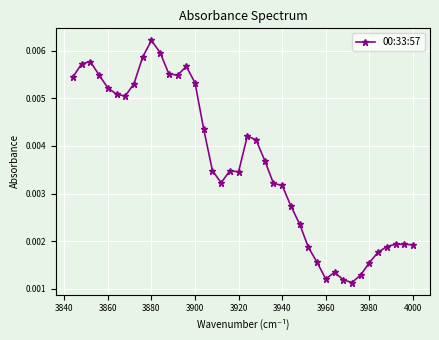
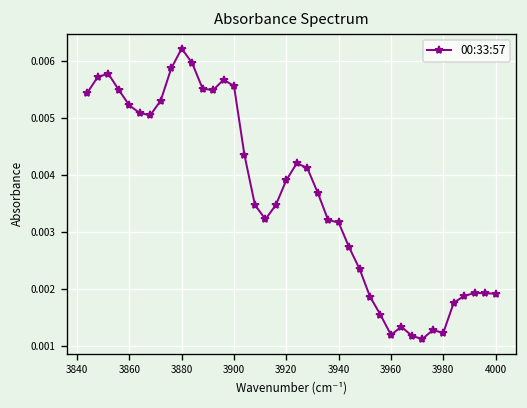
  {
    "3860": 0.0052,
    "3880": 0.0062,
-   "3900": 0.0053,
-   "3920": 0.0035,
+   "3900": 0.0056,
+   "3920": 0.0039,
    "3940": 0.0032,
    "3960": 0.0012,
-   "3980": 0.0015,
+   "3980": 0.0012,
    "4000": 0.0019
  }
